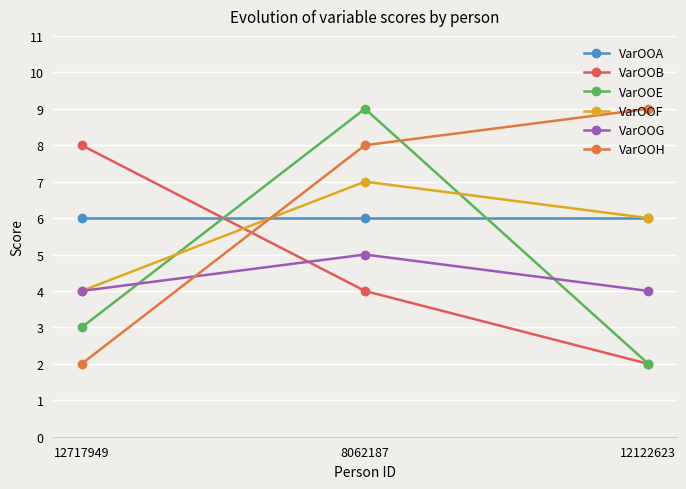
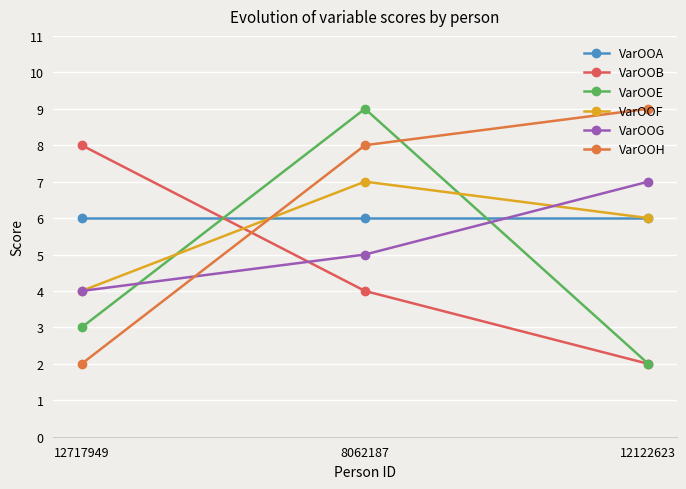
  {
    "VarOOA": {
      "12717949": 6,
      "8062187": 6
    },
    "VarOOE": {
      "12717949": 3,
      "8062187": 9
    },
    "VarOOG": {
      "8062187": 5,
-     "12122623": 4
+     "12122623": 7
    }
  }
